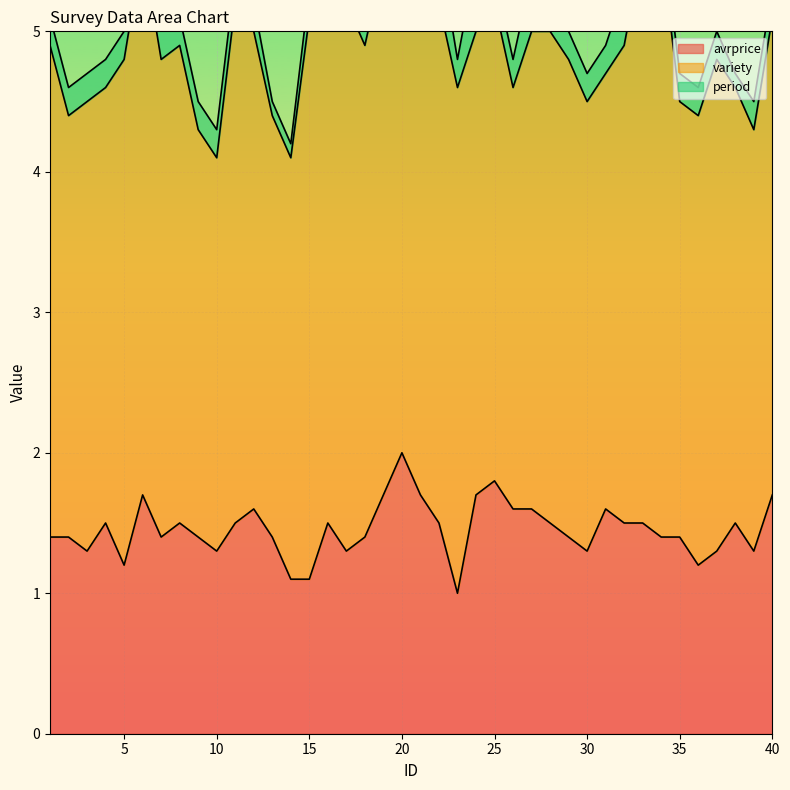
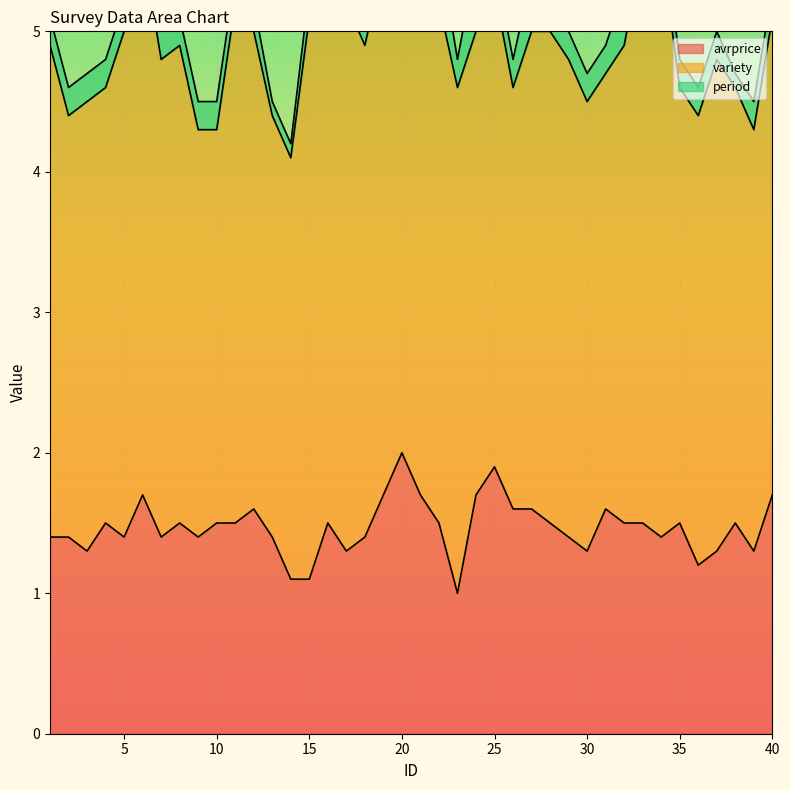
  {
    "avrprice": {
-     "5": 1.2,
-     "10": 1.3,
+     "5": 1.4,
+     "10": 1.5,
      "15": 1.1,
      "20": 2.0,
-     "25": 1.8,
+     "25": 1.9,
      "30": 1.3,
-     "35": 1.4,
+     "35": 1.5,
      "40": 1.7
    },
    "variety": {
      "5": 3.6,
      "10": 2.8,
      "30": 3.2
    },
    "period": {
      "10": 0.2,
      "30": 0.2
    }
  }
